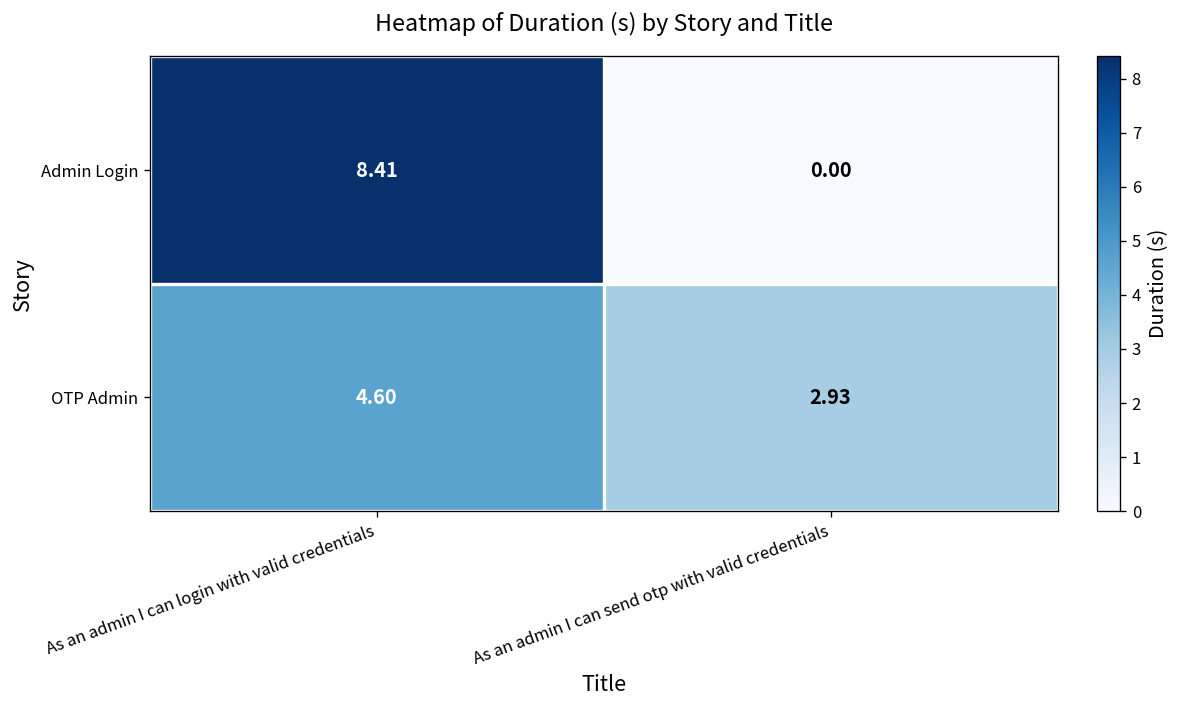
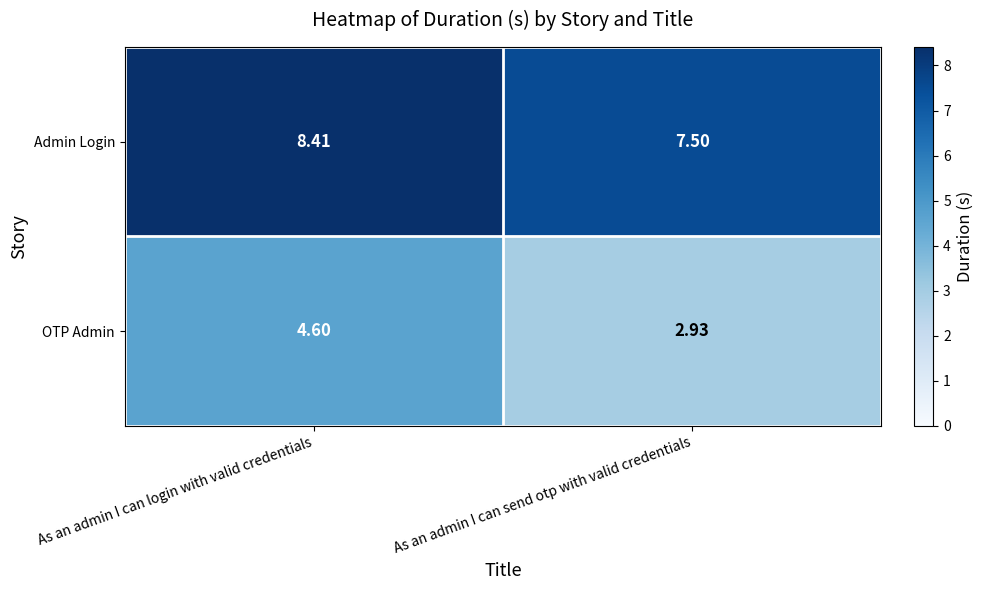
  {
    "Admin Login": {
      "As an admin I can login with valid credentials": 8.41,
-     "As an admin I can send otp with valid credentials": 0.00
+     "As an admin I can send otp with valid credentials": 7.50
    },
    "OTP Admin": {
      "As an admin I can login with valid credentials": 4.60,
      "As an admin I can send otp with valid credentials": 2.93
    }
  }
